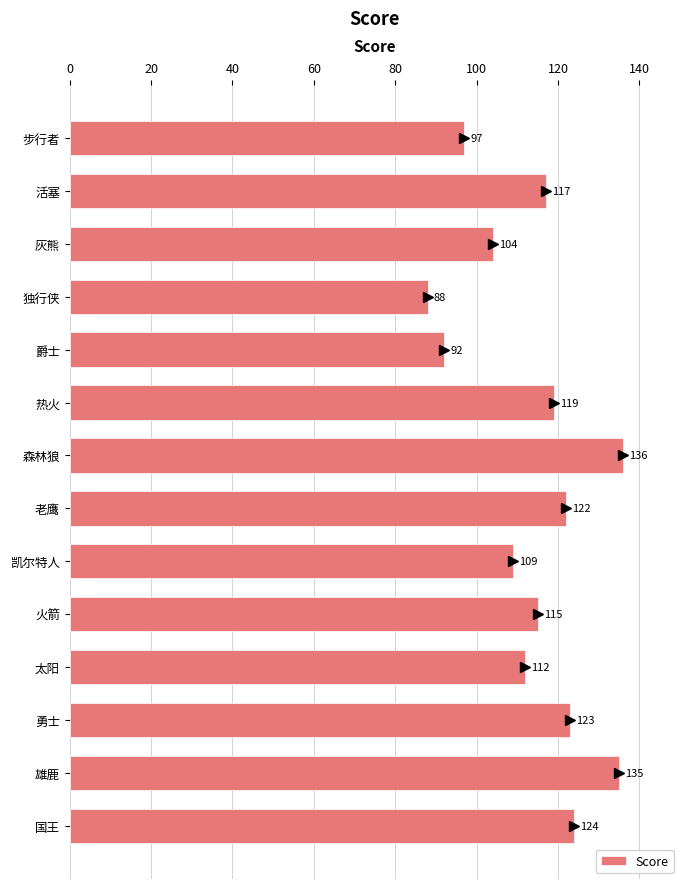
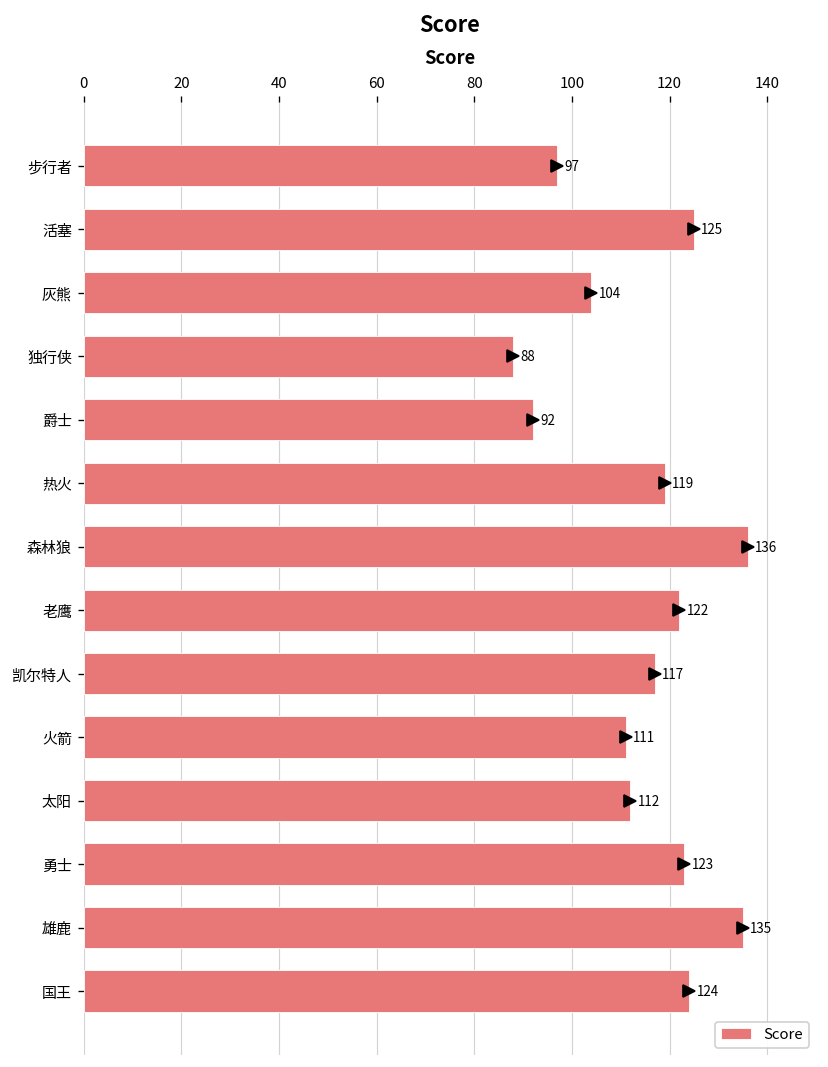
  {
    "Score": {
      "步行者": 97,
-     "活塞": 117,
+     "活塞": 125,
      "灰熊": 104,
      "独行侠": 88,
      "爵士": 92,
      "热火": 119,
      "森林狼": 136,
      "老鹰": 122,
-     "凯尔特人": 109,
-     "火箭": 115,
+     "凯尔特人": 117,
+     "火箭": 111,
      "太阳": 112,
      "勇士": 123,
      "雄鹿": 135,
      "国王": 124
    }
  }
